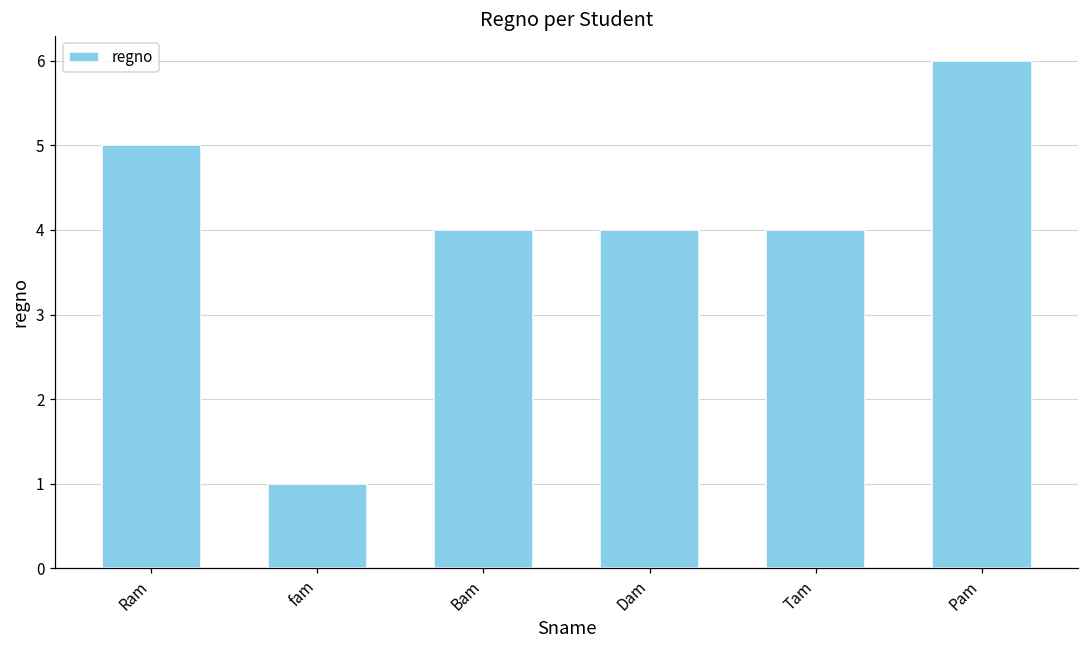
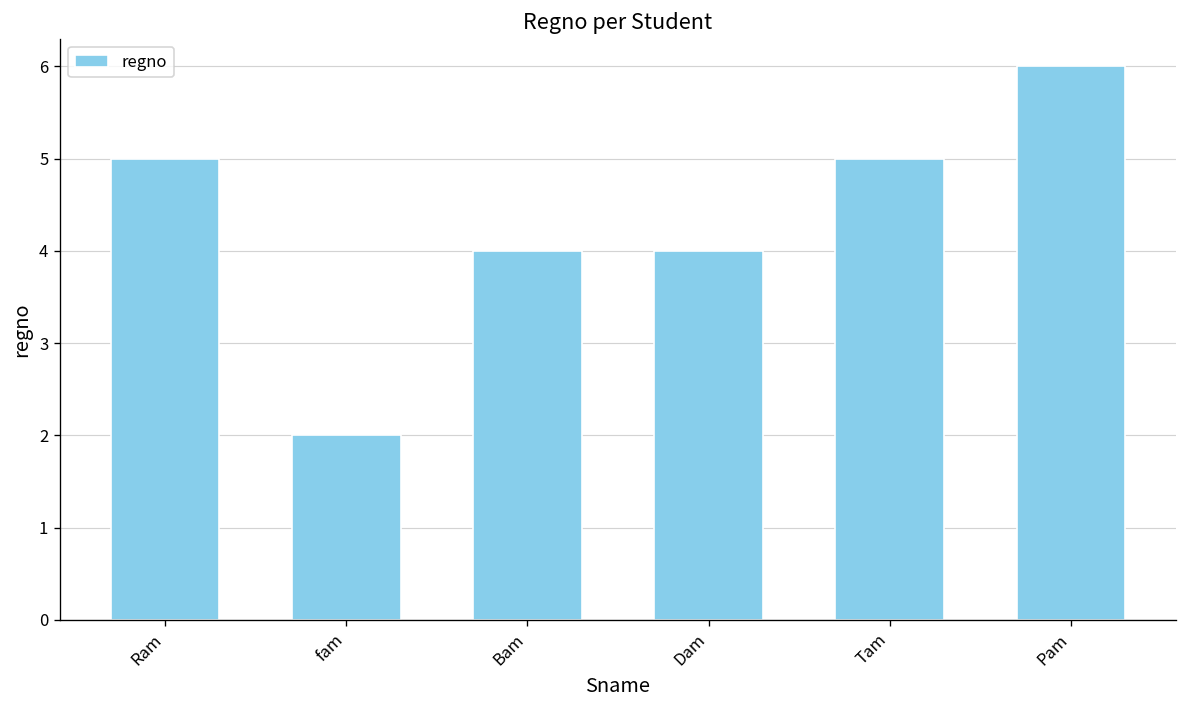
  {
    "Ram": 5,
-   "fam": 1,
+   "fam": 2,
    "Bam": 4,
    "Dam": 4,
-   "Tam": 4,
+   "Tam": 5,
    "Pam": 6
  }
